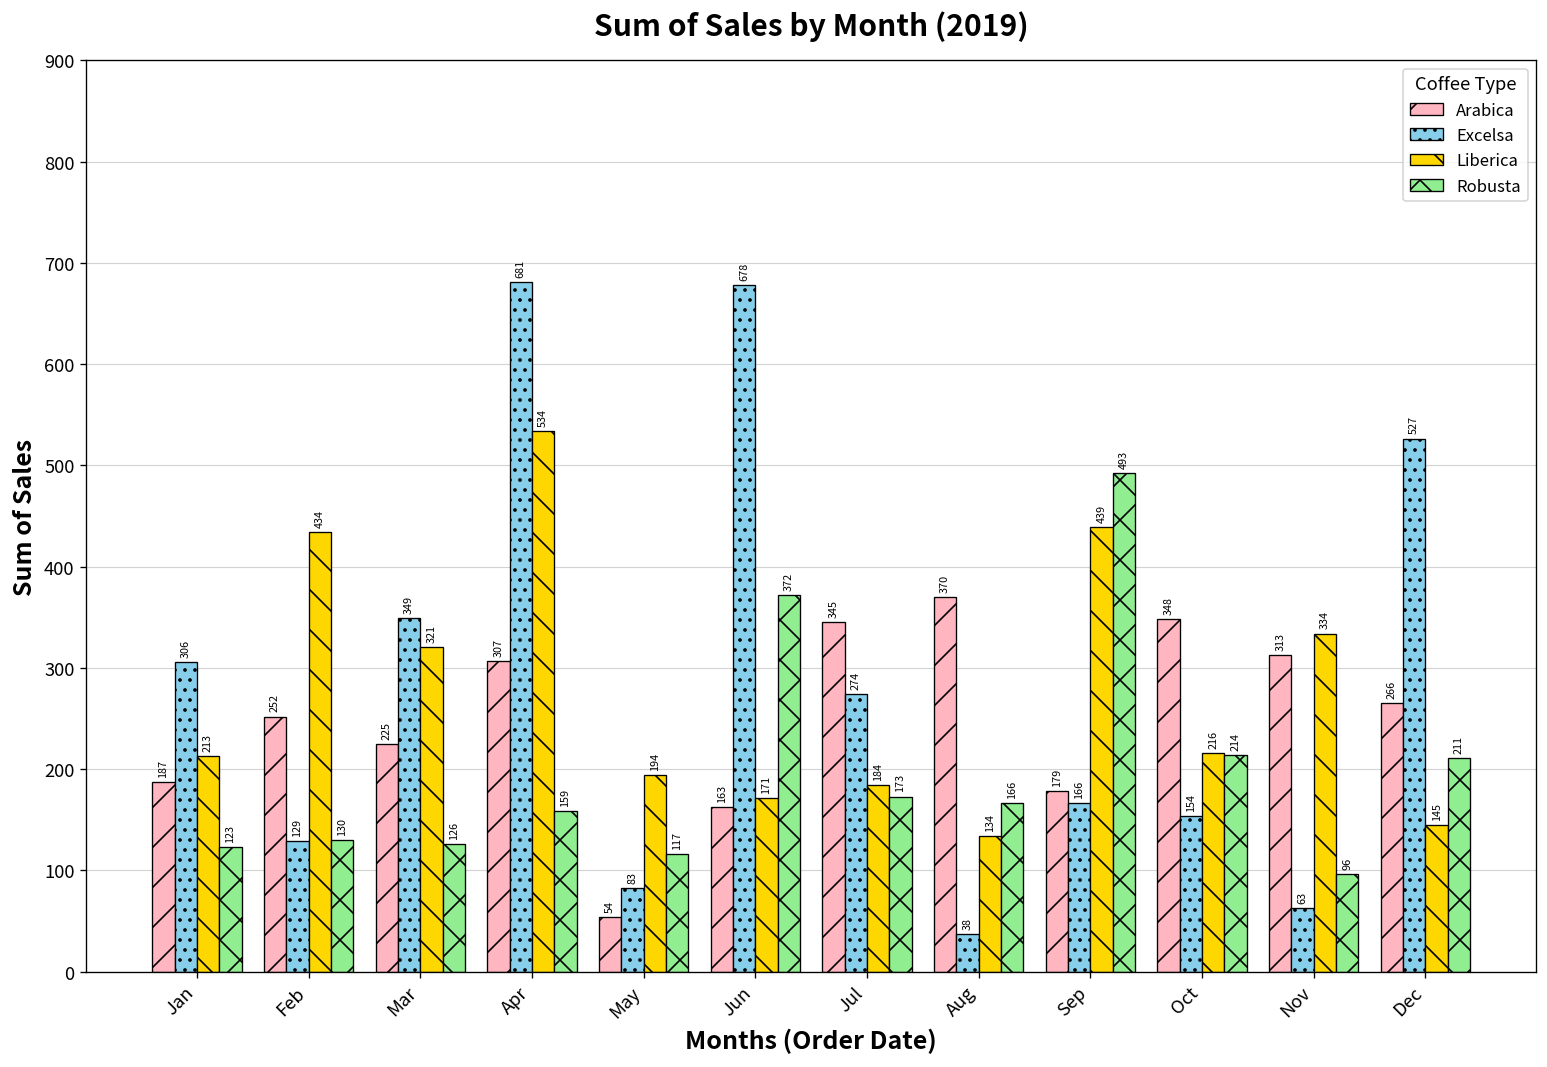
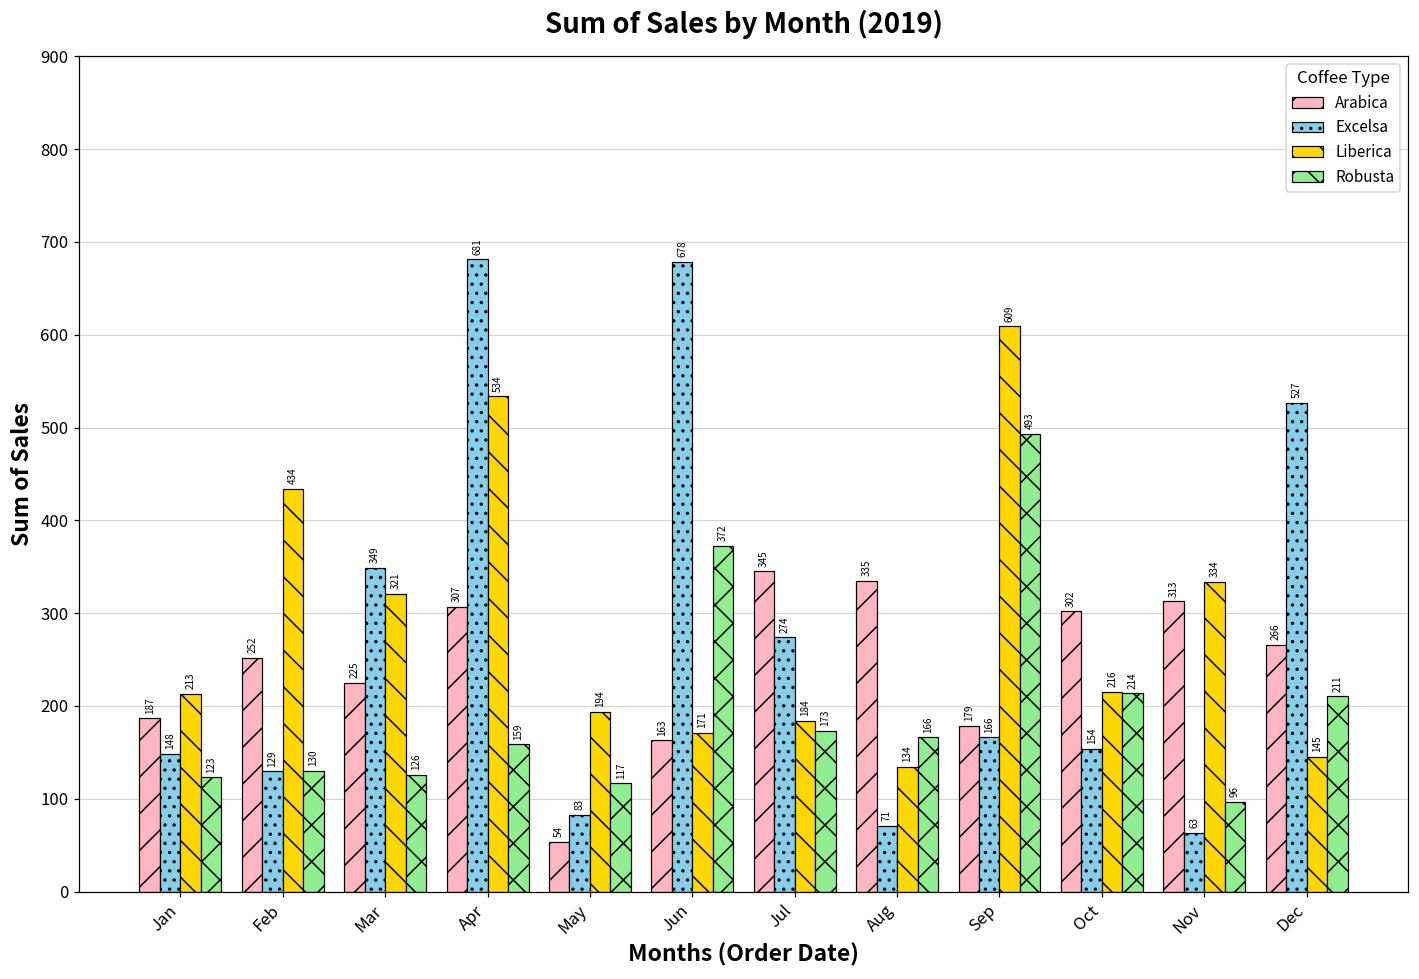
  {
    "Arabica": {
      "Jan": 187,
      "Feb": 252,
      "Mar": 225,
      "Apr": 307,
      "May": 54,
      "Jun": 163,
      "Jul": 345,
-     "Aug": 370,
+     "Aug": 335,
      "Sep": 179,
-     "Oct": 348,
+     "Oct": 302,
      "Nov": 313,
      "Dec": 266
    },
    "Excelsa": {
-     "Jan": 306,
+     "Jan": 148,
      "Feb": 129,
      "Mar": 349,
      "Apr": 681,
      "May": 83,
      "Jun": 678,
      "Jul": 274,
-     "Aug": 38,
+     "Aug": 71,
      "Sep": 166,
      "Oct": 154,
      "Nov": 63,
      "Dec": 527
    },
    "Liberica": {
      "Jan": 213,
      "Feb": 434,
      "Mar": 321,
      "Apr": 534,
      "May": 194,
      "Jun": 171,
      "Jul": 184,
      "Aug": 134,
-     "Sep": 439,
+     "Sep": 609,
      "Oct": 216,
      "Nov": 334,
      "Dec": 145
    },
    "Robusta": {
      "Jan": 123,
      "Feb": 130,
      "Mar": 126,
      "Apr": 159,
      "May": 117,
      "Jun": 372,
      "Jul": 173,
      "Aug": 166,
      "Sep": 493,
      "Oct": 214,
      "Nov": 96,
      "Dec": 211
    }
  }
